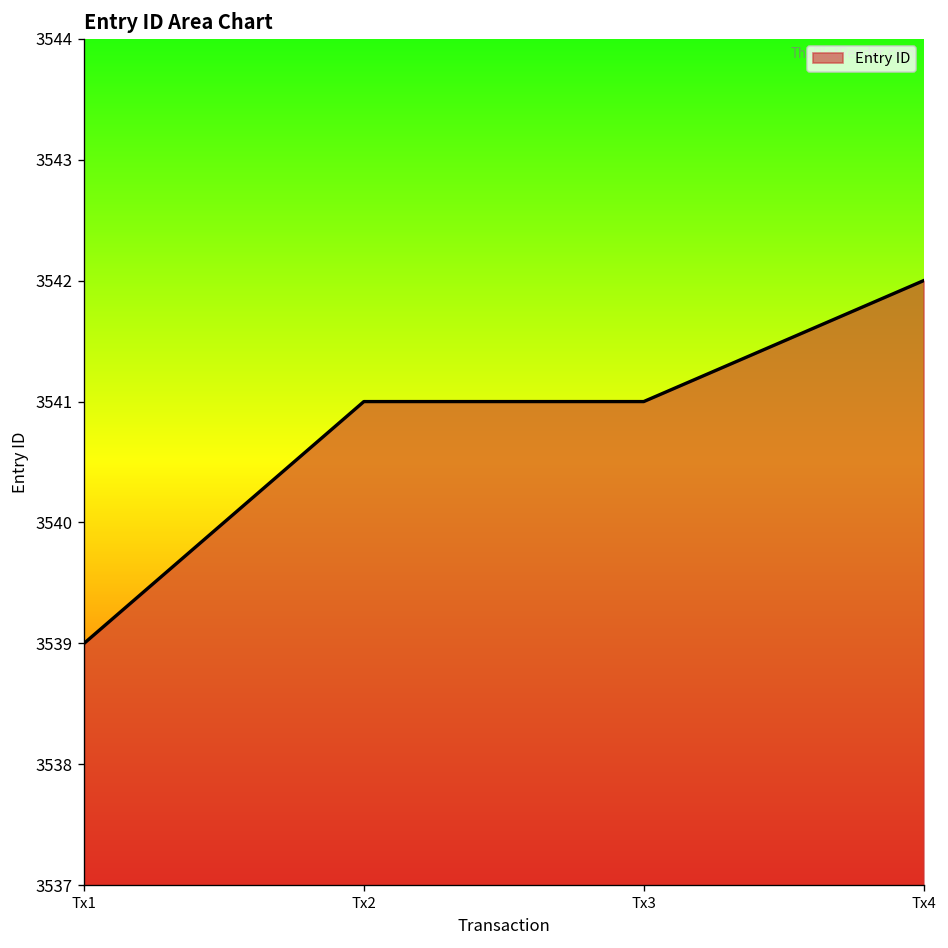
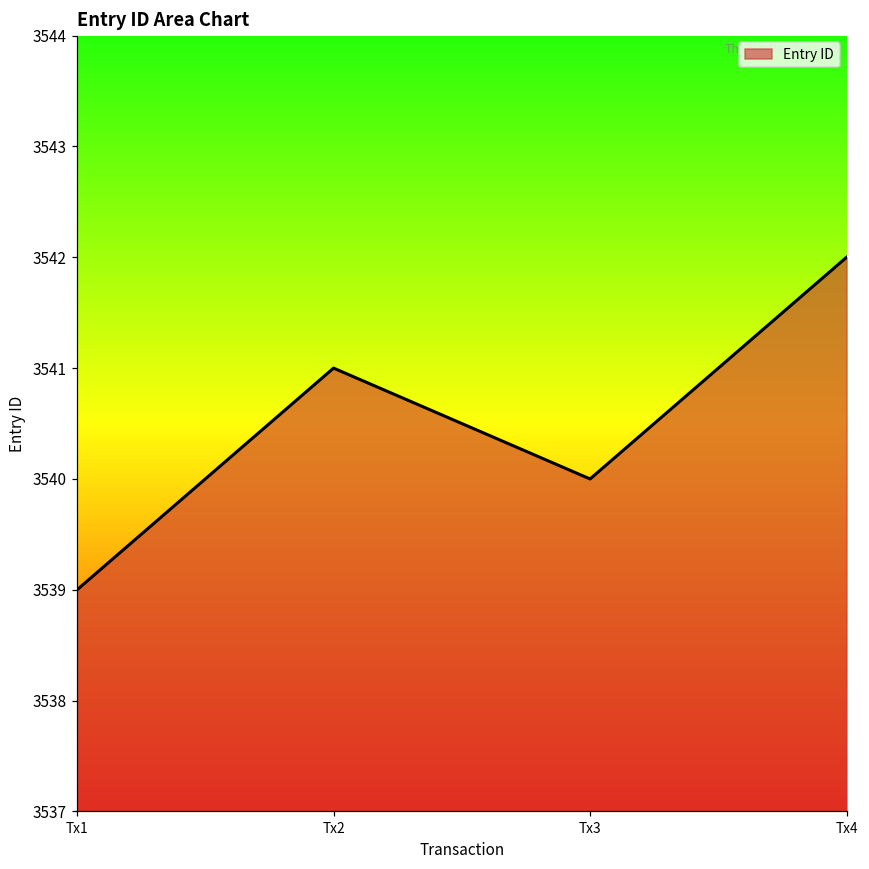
  {
    "Tx1": 3539,
    "Tx2": 3541,
-   "Tx3": 3541,
+   "Tx3": 3540,
    "Tx4": 3542
  }
